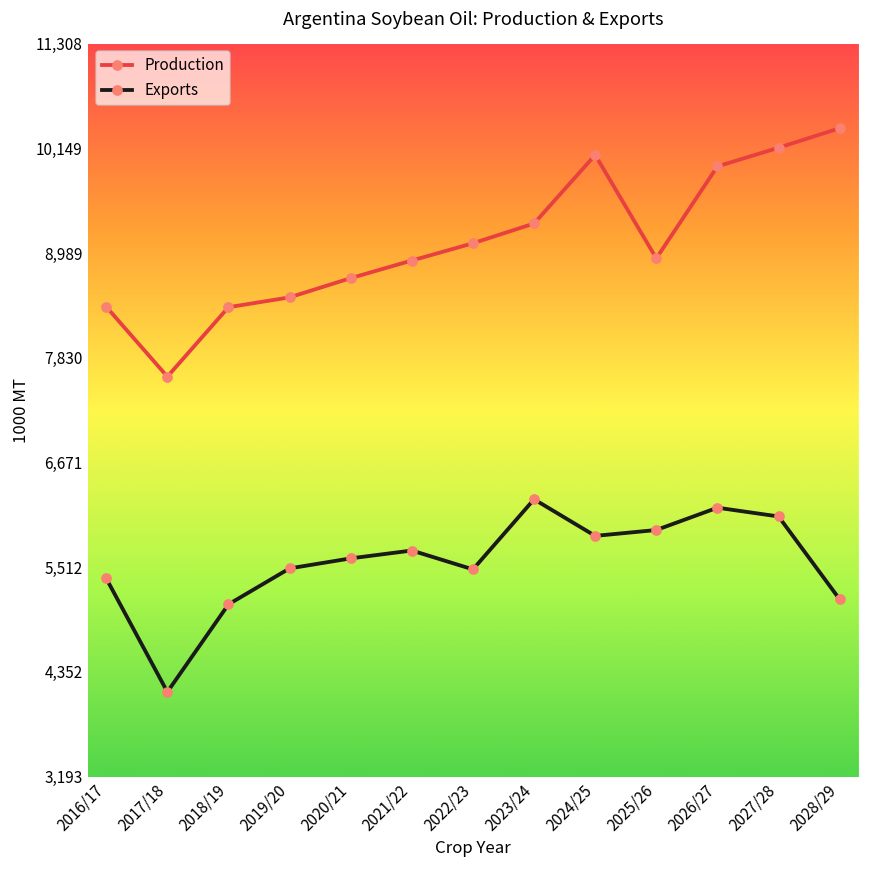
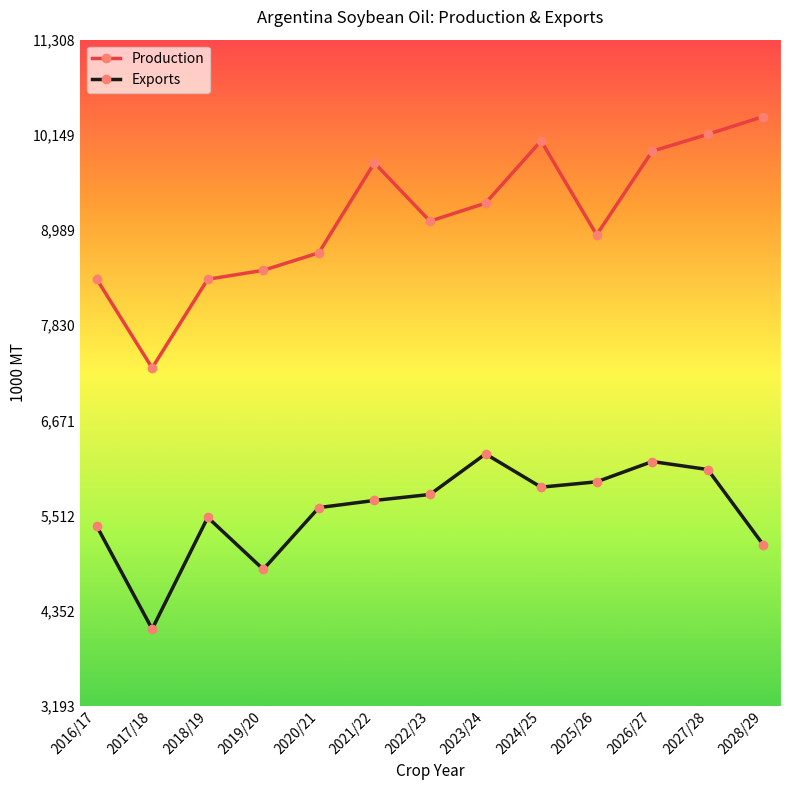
  {
    "Production": {
      "2016/17": "8,400",
-     "2017/18": "7,600",
+     "2017/18": "7,300",
      "2018/19": "8,400",
      "2019/20": "8,500",
      "2020/21": "8,700",
-     "2021/22": "8,900",
+     "2021/22": "9,800",
      "2022/23": "9,100",
      "2023/24": "9,300",
      "2024/25": "10,100",
      "2025/26": "8,900",
      "2026/27": "9,900",
      "2027/28": "10,200",
      "2028/29": "10,400"
    },
    "Exports": {
      "2016/17": "5,400",
      "2017/18": "4,100",
-     "2018/19": "5,100",
-     "2019/20": "5,500",
+     "2018/19": "5,500",
+     "2019/20": "4,900",
      "2020/21": "5,600",
      "2021/22": "5,700",
-     "2022/23": "5,500",
+     "2022/23": "5,800",
      "2023/24": "6,300",
      "2024/25": "5,900",
      "2025/26": "5,900",
      "2026/27": "6,200",
      "2027/28": "6,100",
      "2028/29": "5,200"
    }
  }
